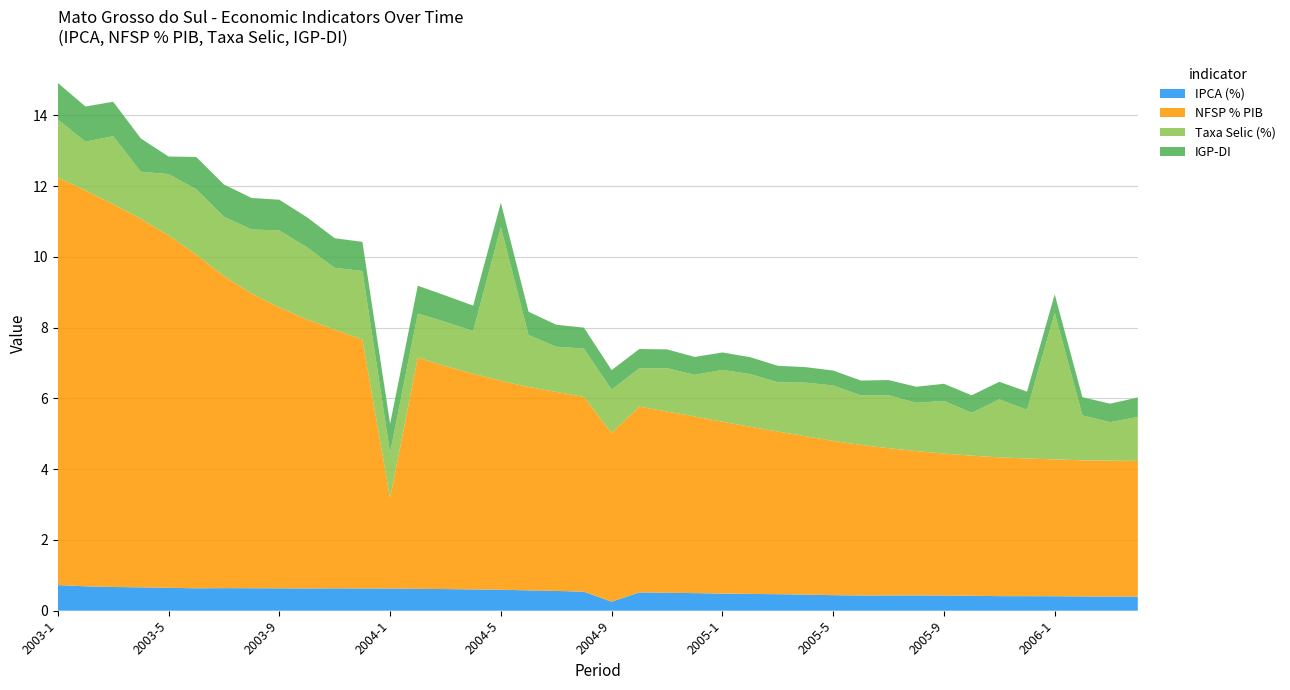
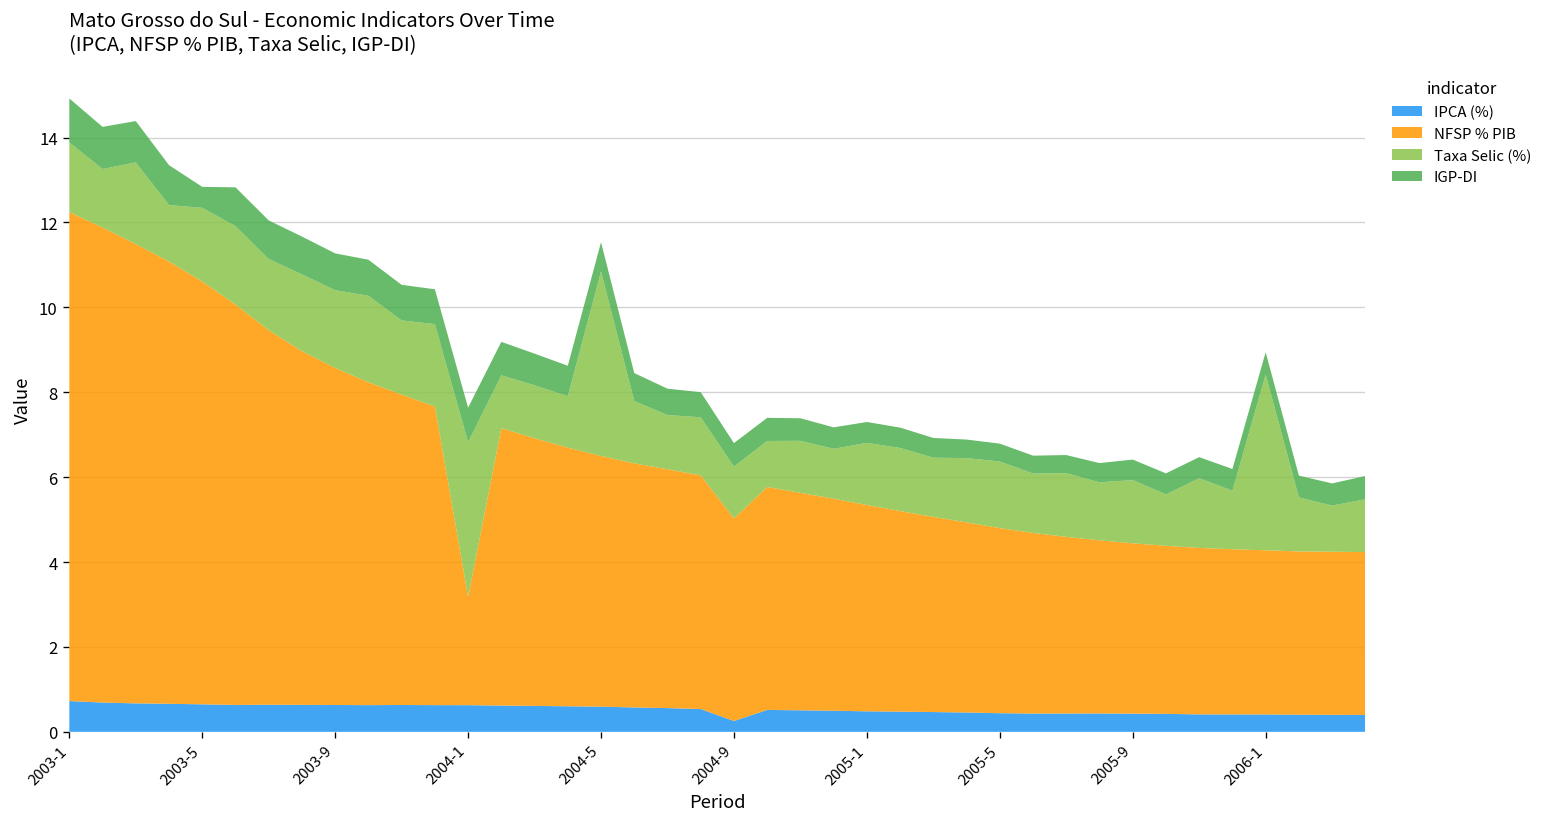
  {
    "IPCA (%)": {
      "2003-1": 0.7,
      "2003-5": 0.6,
      "2003-9": 0.6,
      "2004-1": 0.6,
      "2004-5": 0.6,
      "2004-9": 0.3,
      "2005-1": 0.5,
      "2005-5": 0.4,
      "2005-9": 0.4,
      "2006-1": 0.4
    },
    "NFSP % PIB": {
      "2003-1": 11.5,
      "2003-5": 10.0,
      "2003-9": 7.9,
      "2004-1": 2.6,
      "2004-5": 5.9,
      "2004-9": 4.8,
      "2005-1": 4.9,
      "2005-5": 4.4,
      "2005-9": 4.0,
      "2006-1": 3.9
    },
    "Taxa Selic (%)": {
      "2003-1": 1.6,
      "2003-5": 1.7,
-     "2003-9": 2.2,
-     "2004-1": 1.3,
+     "2003-9": 1.8,
+     "2004-1": 3.6,
      "2004-5": 4.3,
      "2004-9": 1.2,
      "2005-1": 1.5,
      "2005-5": 1.6,
      "2005-9": 1.5,
      "2006-1": 4.1
    },
    "IGP-DI": {
      "2003-1": 1.0,
      "2003-5": 0.5,
      "2003-9": 0.9,
      "2004-1": 0.8,
      "2004-5": 0.7,
      "2004-9": 0.6,
      "2005-1": 0.5,
      "2005-5": 0.4,
      "2005-9": 0.5,
      "2006-1": 0.5
    }
  }
